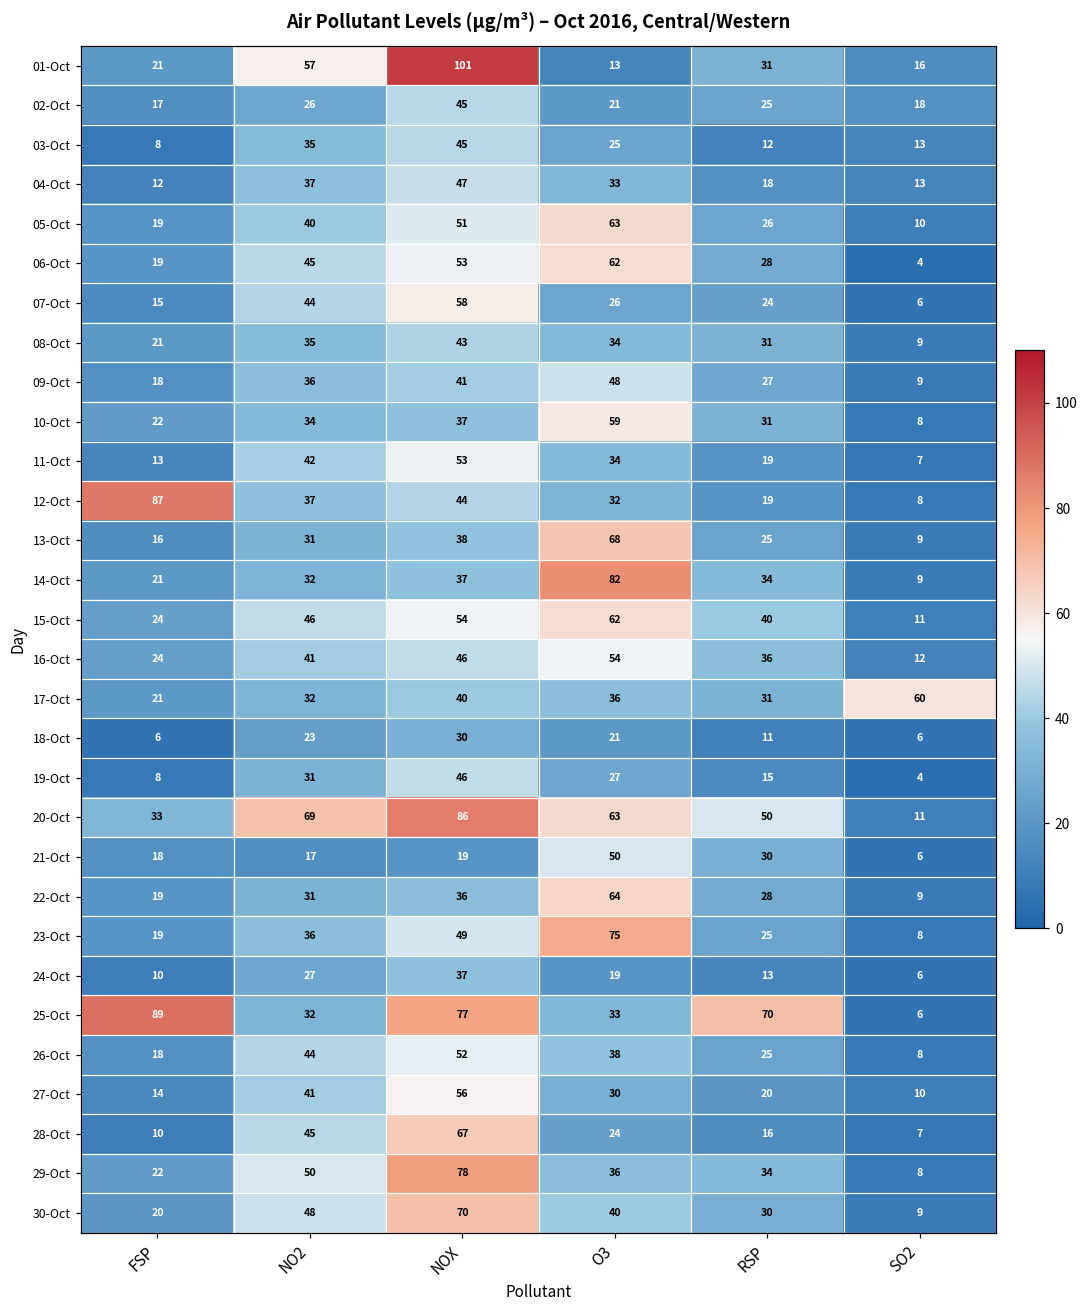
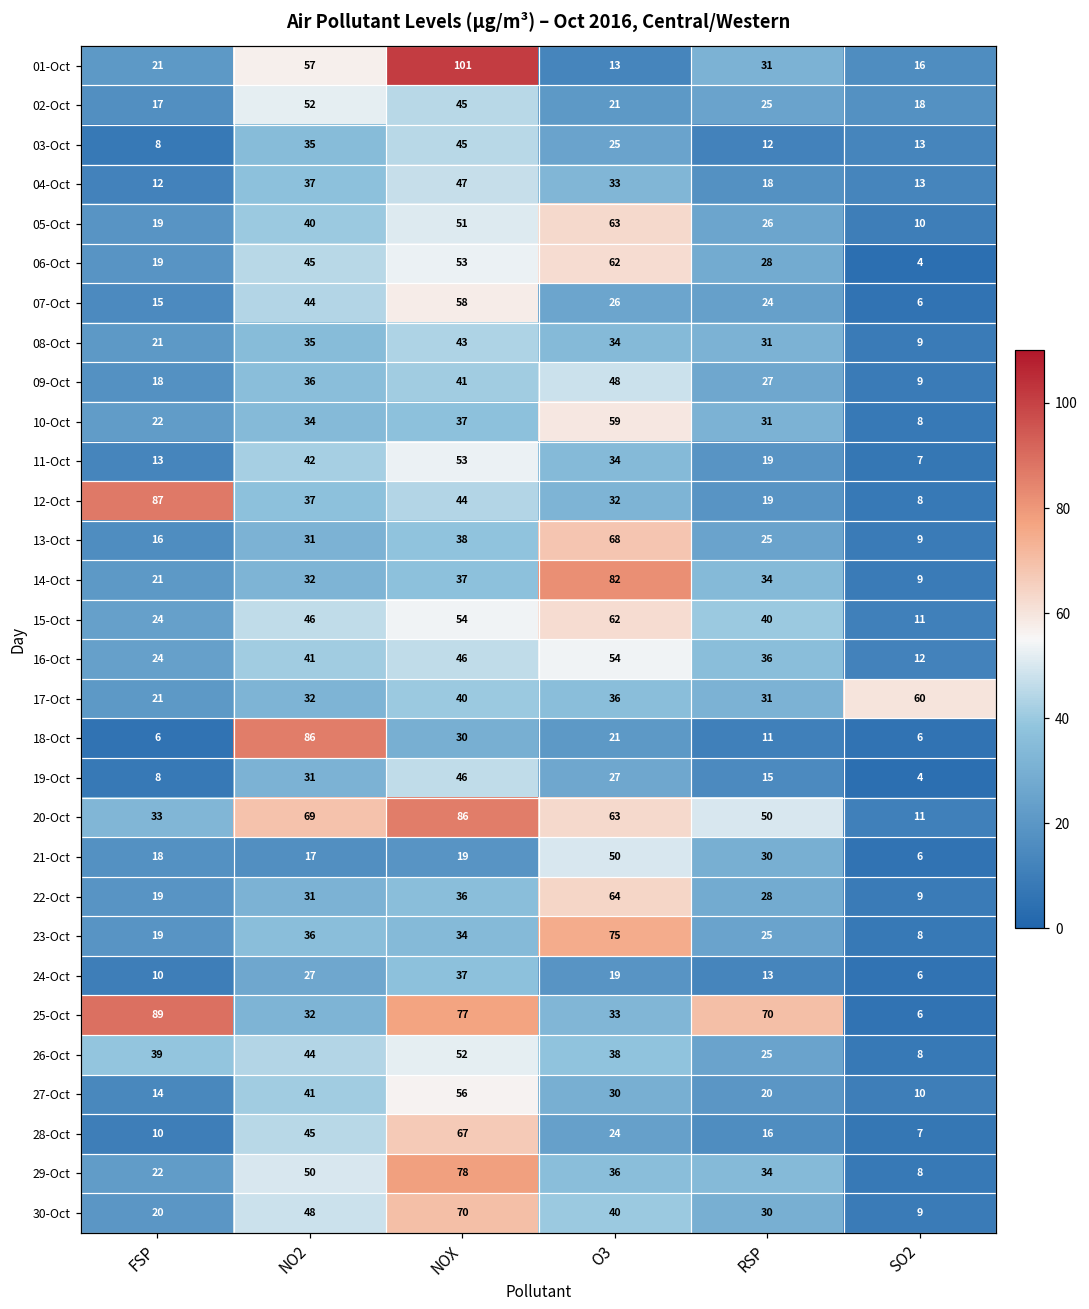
  {
    "01-Oct": {
      "FSP": 21,
      "NO2": 57,
      "NOX": 101,
      "O3": 13,
      "RSP": 31,
      "SO2": 16
    },
    "02-Oct": {
      "FSP": 17,
-     "NO2": 26,
+     "NO2": 52,
      "NOX": 45,
      "O3": 21,
      "RSP": 25,
      "SO2": 18
    },
    "03-Oct": {
      "FSP": 8,
      "NO2": 35,
      "NOX": 45,
      "O3": 25,
      "RSP": 12,
      "SO2": 13
    },
    "04-Oct": {
      "FSP": 12,
      "NO2": 37,
      "NOX": 47,
      "O3": 33,
      "RSP": 18,
      "SO2": 13
    },
    "05-Oct": {
      "FSP": 19,
      "NO2": 40,
      "NOX": 51,
      "O3": 63,
      "RSP": 26,
      "SO2": 10
    },
    "06-Oct": {
      "FSP": 19,
      "NO2": 45,
      "NOX": 53,
      "O3": 62,
      "RSP": 28,
      "SO2": 4
    },
    "07-Oct": {
      "FSP": 15,
      "NO2": 44,
      "NOX": 58,
      "O3": 26,
      "RSP": 24,
      "SO2": 6
    },
    "08-Oct": {
      "FSP": 21,
      "NO2": 35,
      "NOX": 43,
      "O3": 34,
      "RSP": 31,
      "SO2": 9
    },
    "09-Oct": {
      "FSP": 18,
      "NO2": 36,
      "NOX": 41,
      "O3": 48,
      "RSP": 27,
      "SO2": 9
    },
    "10-Oct": {
      "FSP": 22,
      "NO2": 34,
      "NOX": 37,
      "O3": 59,
      "RSP": 31,
      "SO2": 8
    },
    "11-Oct": {
      "FSP": 13,
      "NO2": 42,
      "NOX": 53,
      "O3": 34,
      "RSP": 19,
      "SO2": 7
    },
    "12-Oct": {
      "FSP": 87,
      "NO2": 37,
      "NOX": 44,
      "O3": 32,
      "RSP": 19,
      "SO2": 8
    },
    "13-Oct": {
      "FSP": 16,
      "NO2": 31,
      "NOX": 38,
      "O3": 68,
      "RSP": 25,
      "SO2": 9
    },
    "14-Oct": {
      "FSP": 21,
      "NO2": 32,
      "NOX": 37,
      "O3": 82,
      "RSP": 34,
      "SO2": 9
    },
    "15-Oct": {
      "FSP": 24,
      "NO2": 46,
      "NOX": 54,
      "O3": 62,
      "RSP": 40,
      "SO2": 11
    },
    "16-Oct": {
      "FSP": 24,
      "NO2": 41,
      "NOX": 46,
      "O3": 54,
      "RSP": 36,
      "SO2": 12
    },
    "17-Oct": {
      "FSP": 21,
      "NO2": 32,
      "NOX": 40,
      "O3": 36,
      "RSP": 31,
      "SO2": 60
    },
    "18-Oct": {
      "FSP": 6,
-     "NO2": 23,
+     "NO2": 86,
      "NOX": 30,
      "O3": 21,
      "RSP": 11,
      "SO2": 6
    },
    "19-Oct": {
      "FSP": 8,
      "NO2": 31,
      "NOX": 46,
      "O3": 27,
      "RSP": 15,
      "SO2": 4
    },
    "20-Oct": {
      "FSP": 33,
      "NO2": 69,
      "NOX": 86,
      "O3": 63,
      "RSP": 50,
      "SO2": 11
    },
    "21-Oct": {
      "FSP": 18,
      "NO2": 17,
      "NOX": 19,
      "O3": 50,
      "RSP": 30,
      "SO2": 6
    },
    "22-Oct": {
      "FSP": 19,
      "NO2": 31,
      "NOX": 36,
      "O3": 64,
      "RSP": 28,
      "SO2": 9
    },
    "23-Oct": {
      "FSP": 19,
      "NO2": 36,
-     "NOX": 49,
+     "NOX": 34,
      "O3": 75,
      "RSP": 25,
      "SO2": 8
    },
    "24-Oct": {
      "FSP": 10,
      "NO2": 27,
      "NOX": 37,
      "O3": 19,
      "RSP": 13,
      "SO2": 6
    },
    "25-Oct": {
      "FSP": 89,
      "NO2": 32,
      "NOX": 77,
      "O3": 33,
      "RSP": 70,
      "SO2": 6
    },
    "26-Oct": {
-     "FSP": 18,
+     "FSP": 39,
      "NO2": 44,
      "NOX": 52,
      "O3": 38,
      "RSP": 25,
      "SO2": 8
    },
    "27-Oct": {
      "FSP": 14,
      "NO2": 41,
      "NOX": 56,
      "O3": 30,
      "RSP": 20,
      "SO2": 10
    },
    "28-Oct": {
      "FSP": 10,
      "NO2": 45,
      "NOX": 67,
      "O3": 24,
      "RSP": 16,
      "SO2": 7
    },
    "29-Oct": {
      "FSP": 22,
      "NO2": 50,
      "NOX": 78,
      "O3": 36,
      "RSP": 34,
      "SO2": 8
    },
    "30-Oct": {
      "FSP": 20,
      "NO2": 48,
      "NOX": 70,
      "O3": 40,
      "RSP": 30,
      "SO2": 9
    }
  }
